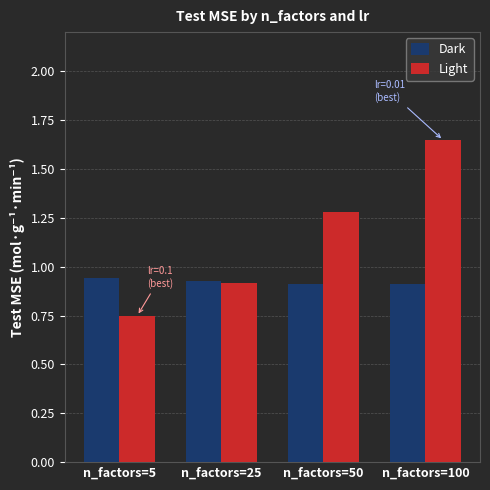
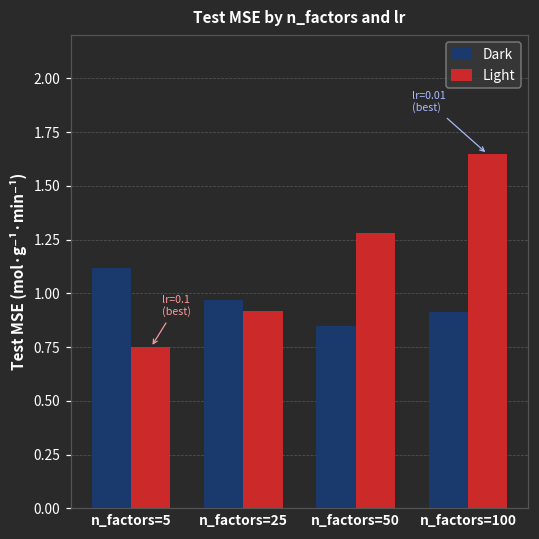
  {
    "Dark": {
-     "n_factors=5": 0.94,
-     "n_factors=25": 0.92,
-     "n_factors=50": 0.91,
+     "n_factors=5": 1.12,
+     "n_factors=25": 0.97,
+     "n_factors=50": 0.85,
      "n_factors=100": 0.91
    },
    "Light": {
      "n_factors=25": 0.92,
      "n_factors=50": 1.28
    }
  }
